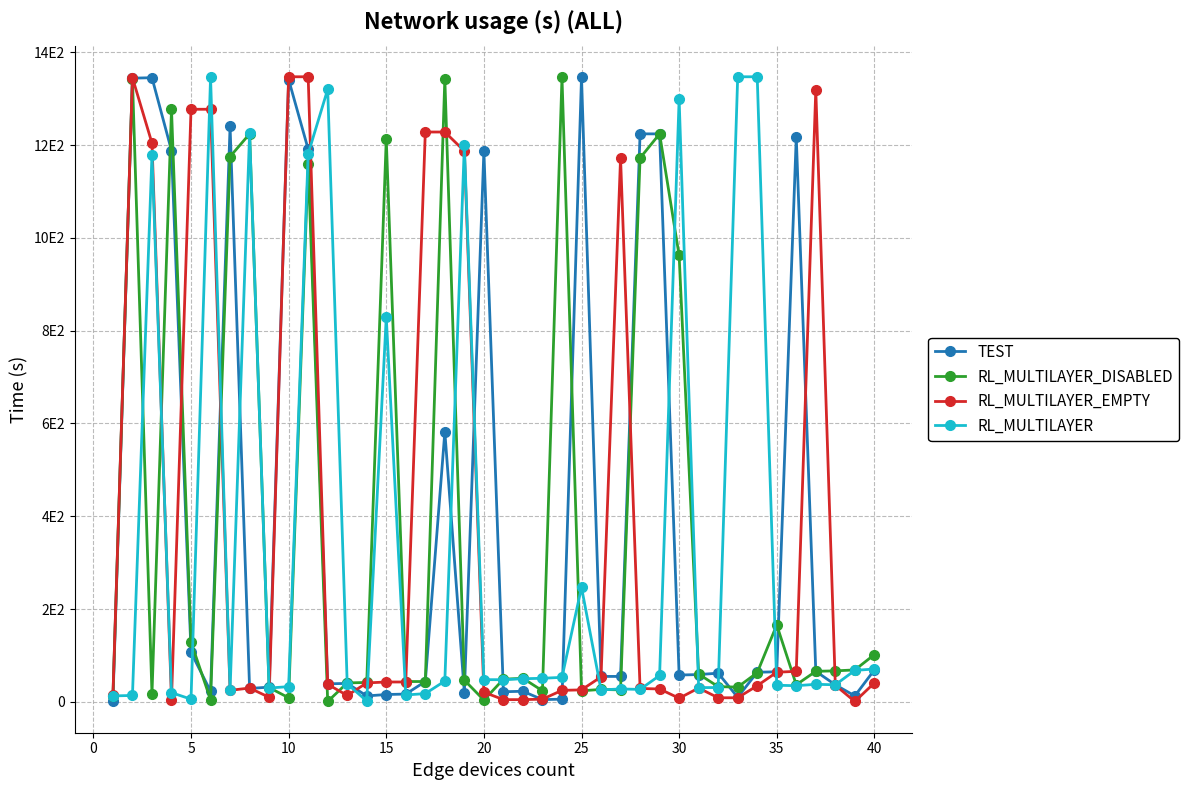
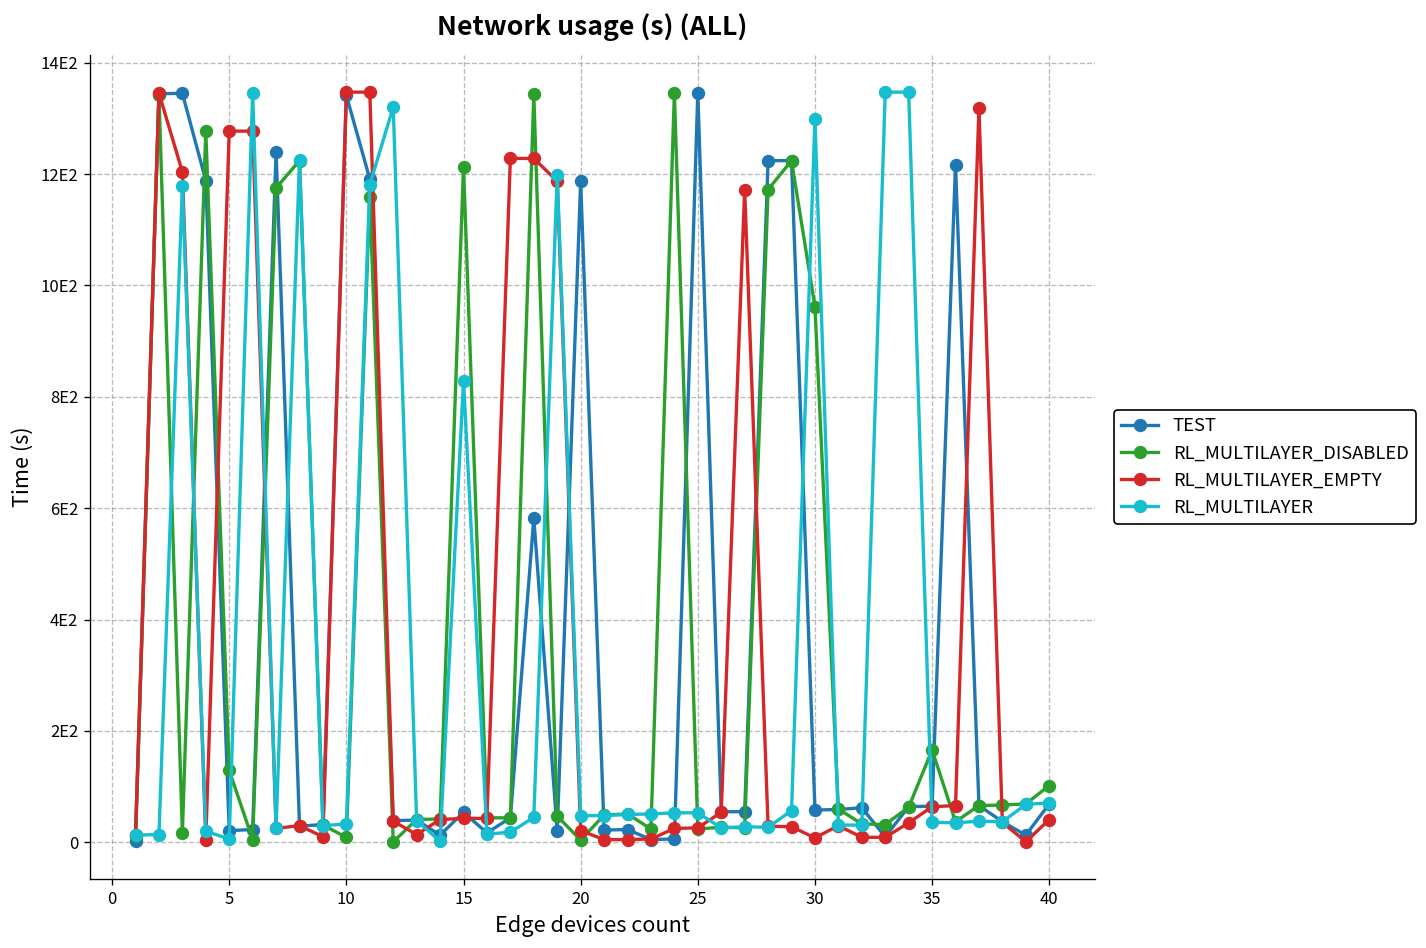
  {
    "TEST": {
-     "5": 110,
+     "5": 20,
      "10": 1340,
-     "15": 20,
+     "15": 50,
      "20": 1190,
      "25": 1350,
      "30": 60
    },
    "RL_MULTILAYER_DISABLED": {
      "5": 130,
      "10": 10,
      "15": 1210,
      "20": 0,
      "30": 960,
      "35": 170,
      "40": 100
    },
    "RL_MULTILAYER_EMPTY": {
      "5": 1280,
      "10": 1350,
      "15": 40,
      "20": 20,
      "30": 10,
      "40": 40
    },
    "RL_MULTILAYER": {
      "5": 10,
      "10": 30,
      "15": 830,
      "20": 50,
-     "25": 250,
+     "25": 50,
      "30": 1300,
      "35": 40
    }
  }
